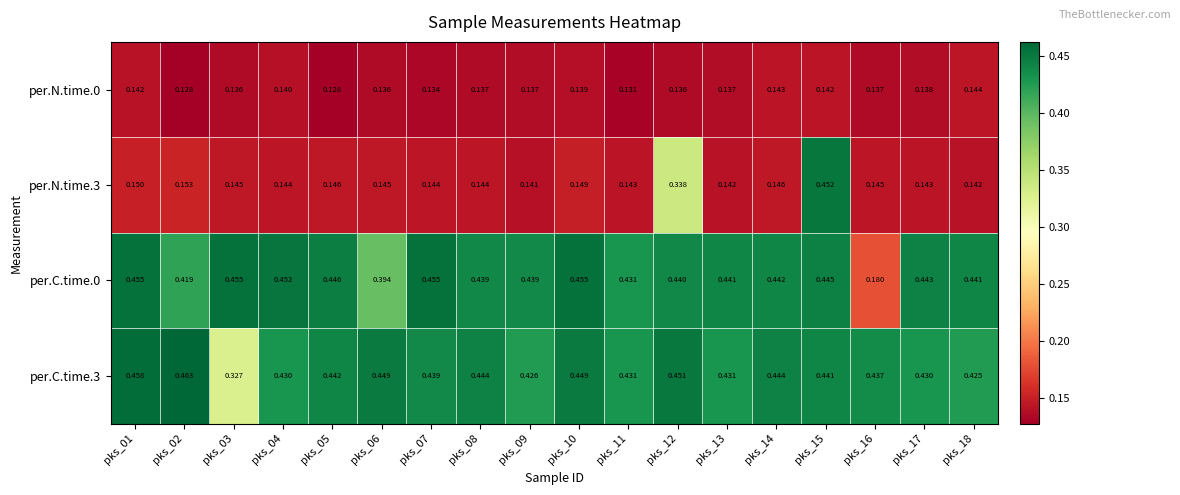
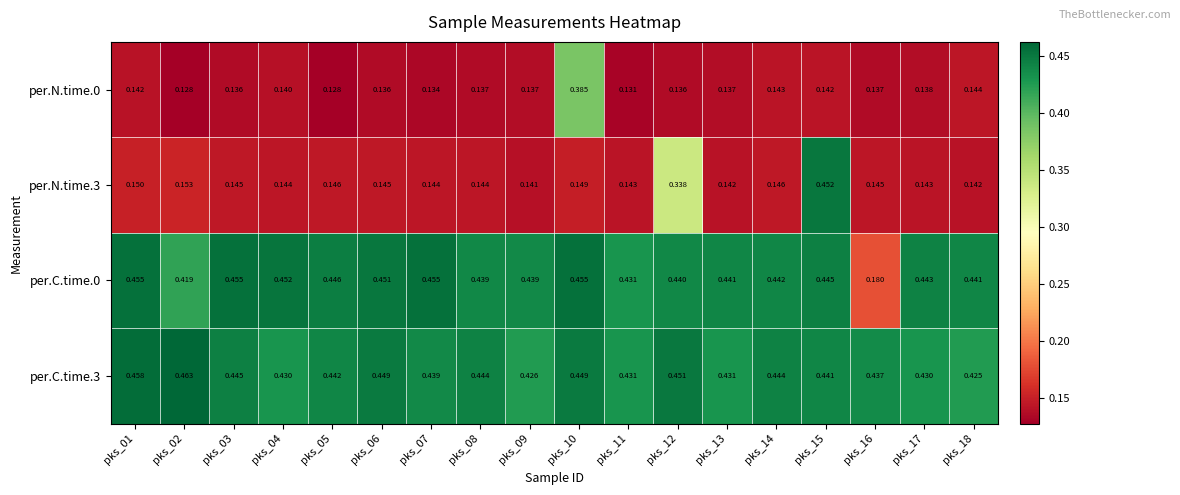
  {
    "per.N.time.0": {
      "pks_01": 0.142,
      "pks_02": 0.128,
      "pks_03": 0.136,
      "pks_04": 0.140,
      "pks_05": 0.128,
      "pks_06": 0.136,
      "pks_07": 0.134,
      "pks_08": 0.137,
      "pks_09": 0.137,
-     "pks_10": 0.139,
+     "pks_10": 0.385,
      "pks_11": 0.131,
      "pks_12": 0.136,
      "pks_13": 0.137,
      "pks_14": 0.143,
      "pks_15": 0.142,
      "pks_16": 0.137,
      "pks_17": 0.138,
      "pks_18": 0.144
    },
    "per.N.time.3": {
      "pks_01": 0.150,
      "pks_02": 0.153,
      "pks_03": 0.145,
      "pks_04": 0.144,
      "pks_05": 0.146,
      "pks_06": 0.145,
      "pks_07": 0.144,
      "pks_08": 0.144,
      "pks_09": 0.141,
      "pks_10": 0.149,
      "pks_11": 0.143,
      "pks_12": 0.338,
      "pks_13": 0.142,
      "pks_14": 0.146,
      "pks_15": 0.452,
      "pks_16": 0.145,
      "pks_17": 0.143,
      "pks_18": 0.142
    },
    "per.C.time.0": {
      "pks_01": 0.455,
      "pks_02": 0.419,
      "pks_03": 0.455,
      "pks_04": 0.452,
      "pks_05": 0.446,
-     "pks_06": 0.394,
+     "pks_06": 0.451,
      "pks_07": 0.455,
      "pks_08": 0.439,
      "pks_09": 0.439,
      "pks_10": 0.455,
      "pks_11": 0.431,
      "pks_12": 0.440,
      "pks_13": 0.441,
      "pks_14": 0.442,
      "pks_15": 0.445,
      "pks_16": 0.180,
      "pks_17": 0.443,
      "pks_18": 0.441
    },
    "per.C.time.3": {
      "pks_01": 0.458,
      "pks_02": 0.463,
-     "pks_03": 0.327,
+     "pks_03": 0.445,
      "pks_04": 0.430,
      "pks_05": 0.442,
      "pks_06": 0.449,
      "pks_07": 0.439,
      "pks_08": 0.444,
      "pks_09": 0.426,
      "pks_10": 0.449,
      "pks_11": 0.431,
      "pks_12": 0.451,
      "pks_13": 0.431,
      "pks_14": 0.444,
      "pks_15": 0.441,
      "pks_16": 0.437,
      "pks_17": 0.430,
      "pks_18": 0.425
    }
  }
